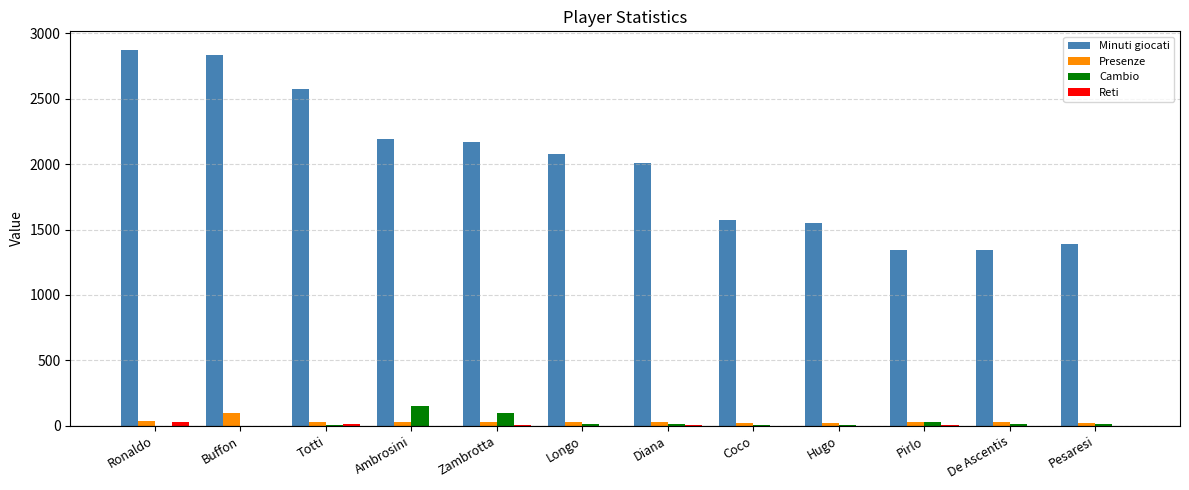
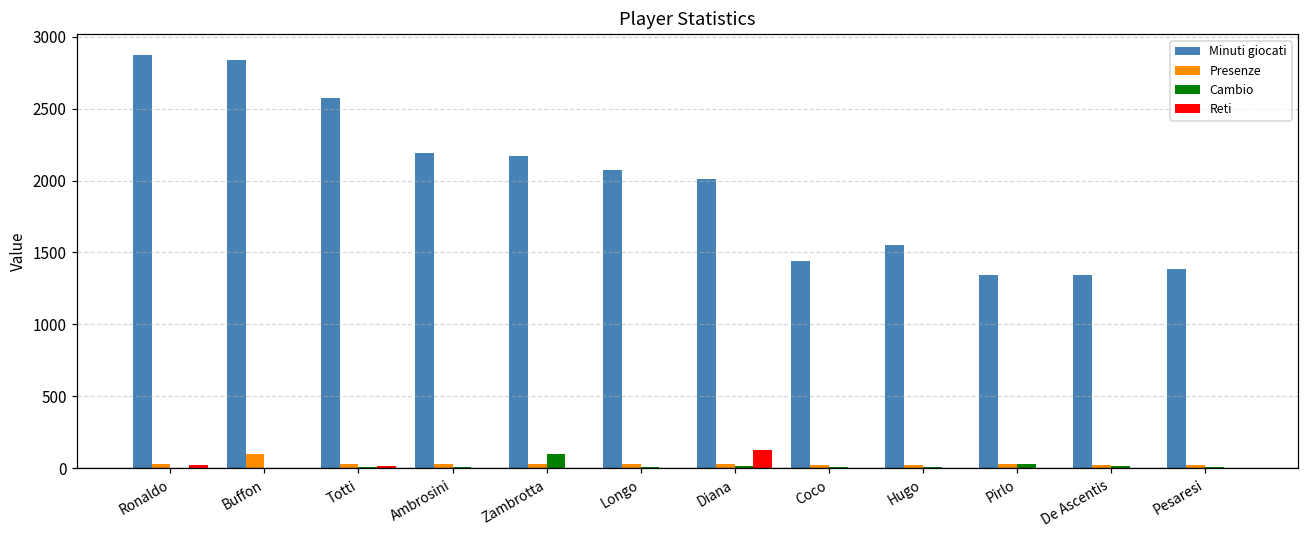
  {
    "Minuti giocati": {
      "Ronaldo": 2870,
      "Buffon": 2840,
      "Totti": 2570,
      "Ambrosini": 2190,
      "Zambrotta": 2170,
      "Longo": 2080,
      "Diana": 2010,
-     "Coco": 1570,
+     "Coco": 1440,
      "Hugo": 1550,
      "Pirlo": 1340,
      "De Ascentis": 1340,
      "Pesaresi": 1390
    },
    "Presenze": {
      "Ronaldo": 30,
      "Buffon": 100,
      "Totti": 30,
      "Ambrosini": 30,
      "Zambrotta": 30,
      "Longo": 30,
      "Diana": 30,
      "Coco": 20,
      "Pirlo": 30,
      "De Ascentis": 30
    },
    "Cambio": {
-     "Ambrosini": 150,
+     "Ambrosini": 10,
      "Zambrotta": 100,
      "Pirlo": 30
    },
    "Reti": {
      "Ronaldo": 30,
      "Buffon": 0,
      "Longo": 0,
-     "Diana": 0,
+     "Diana": 130,
      "Coco": 0,
      "Hugo": 0,
      "Pesaresi": 0
    }
  }
